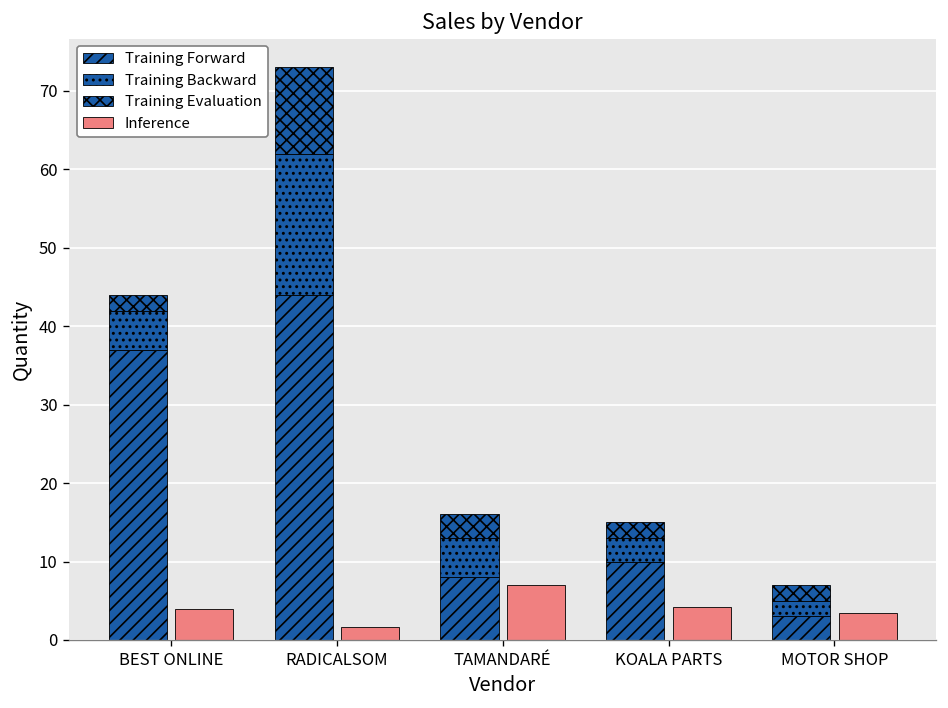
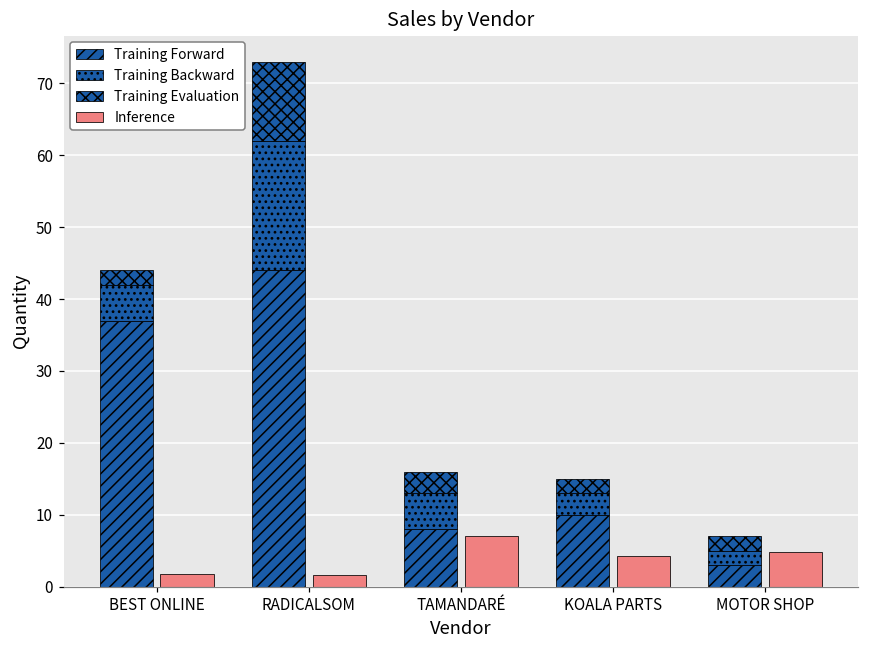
  {
    "Inference": {
-     "BEST ONLINE": 4,
+     "BEST ONLINE": 2,
      "RADICALSOM": 2,
      "TAMANDARÉ": 7,
      "KOALA PARTS": 4,
-     "MOTOR SHOP": 4
+     "MOTOR SHOP": 5
    }
  }
